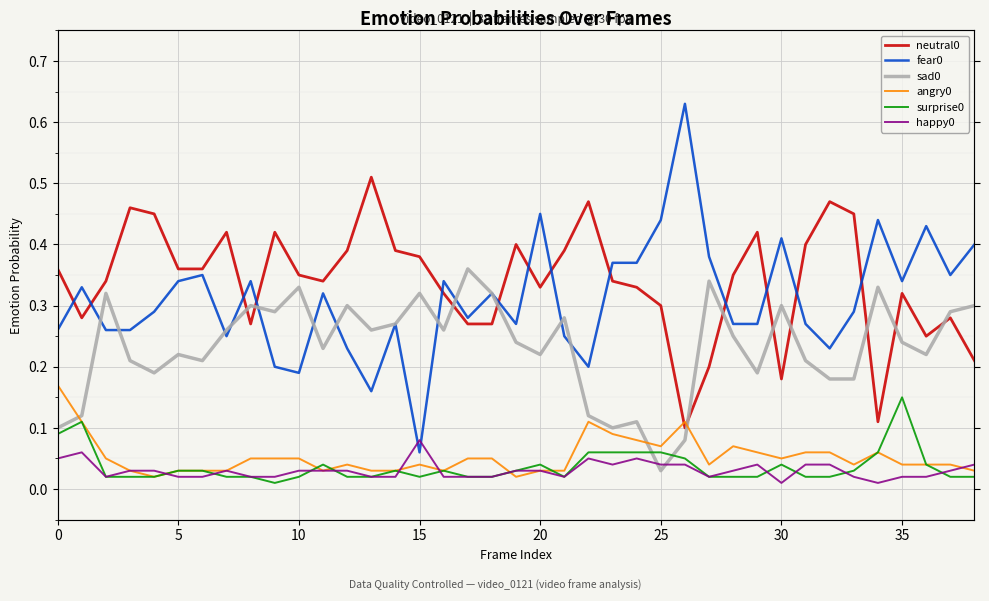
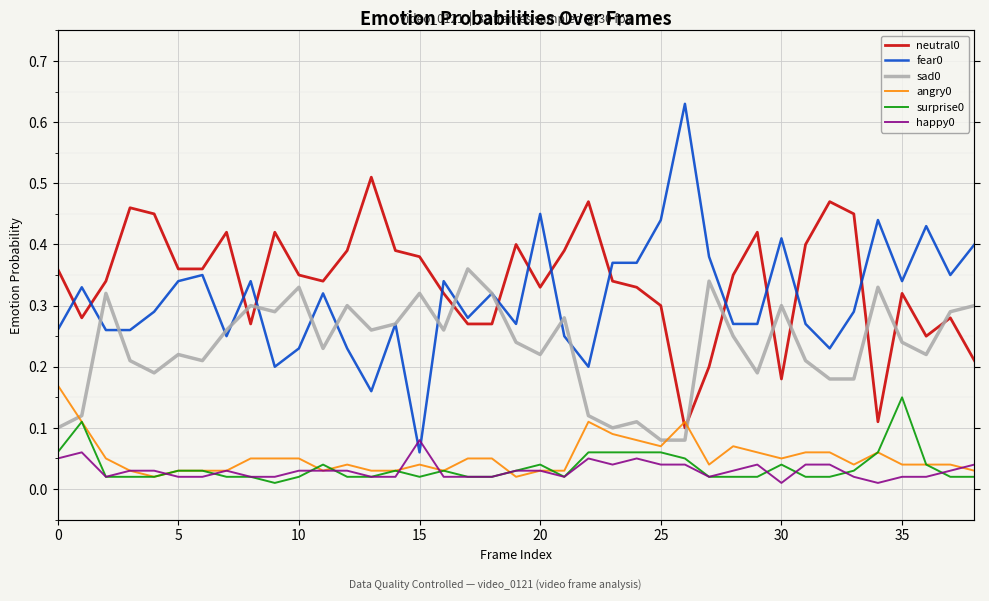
  {
    "neutral0": {
      "0": 0.36,
      "5": 0.36,
      "10": 0.35,
      "15": 0.38,
      "20": 0.33,
      "25": 0.30,
      "30": 0.18,
      "35": 0.32
    },
    "fear0": {
      "0": 0.26,
      "5": 0.34,
-     "10": 0.19,
+     "10": 0.23,
      "15": 0.06,
      "20": 0.45,
      "25": 0.44,
      "30": 0.41,
      "35": 0.34
    },
    "sad0": {
      "0": 0.10,
      "5": 0.22,
      "10": 0.33,
      "15": 0.32,
      "20": 0.22,
-     "25": 0.03,
+     "25": 0.08,
      "30": 0.30,
      "35": 0.24
    },
    "angry0": {
      "0": 0.17,
      "10": 0.05,
      "15": 0.04,
      "25": 0.07,
      "30": 0.05,
      "35": 0.04
    },
    "surprise0": {
-     "0": 0.09,
+     "0": 0.06,
      "10": 0.02,
      "15": 0.02,
      "20": 0.04,
      "25": 0.06,
      "30": 0.04,
      "35": 0.15
    },
    "happy0": {
      "0": 0.05,
      "5": 0.02,
      "10": 0.03,
      "15": 0.08,
      "25": 0.04,
      "30": 0.01,
      "35": 0.02
    }
  }
